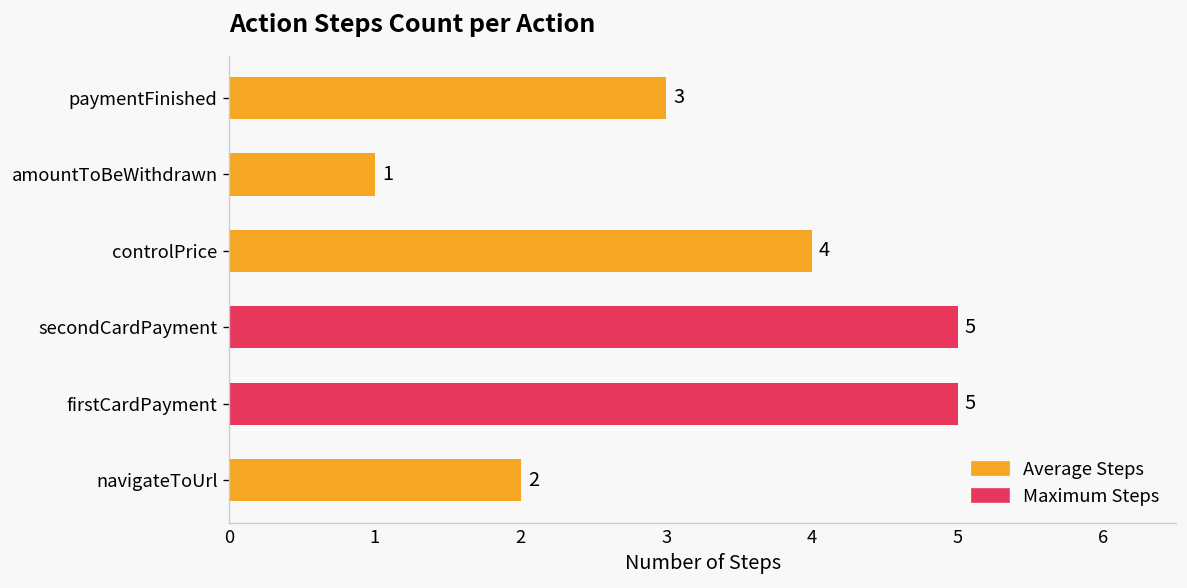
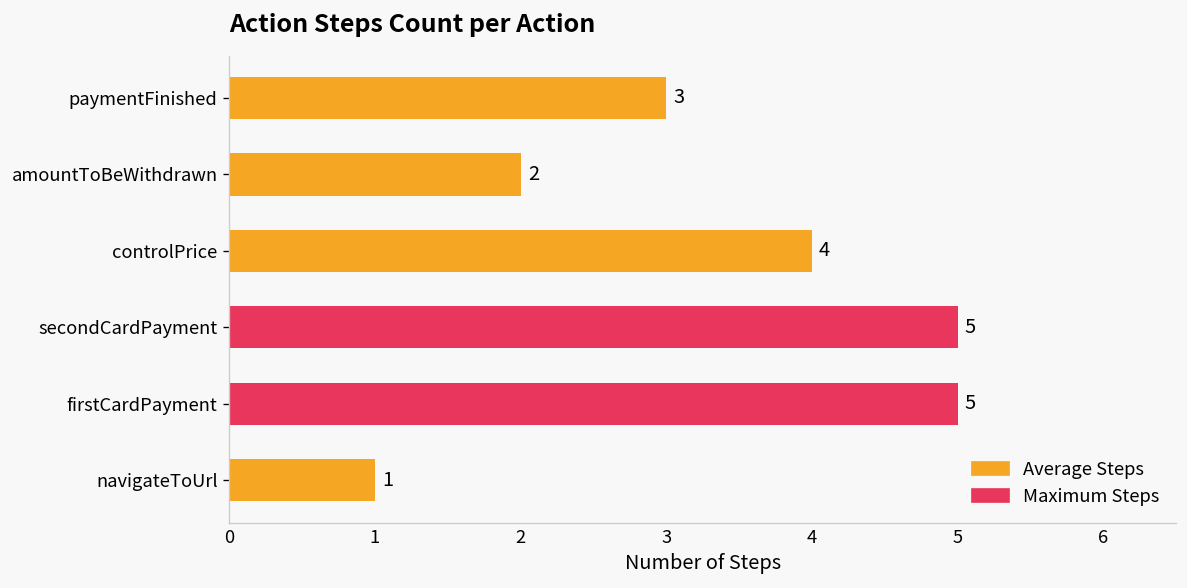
  {
    "paymentFinished": 3,
-   "amountToBeWithdrawn": 1,
+   "amountToBeWithdrawn": 2,
    "controlPrice": 4,
    "secondCardPayment": 5,
    "firstCardPayment": 5,
-   "navigateToUrl": 2
+   "navigateToUrl": 1
  }
